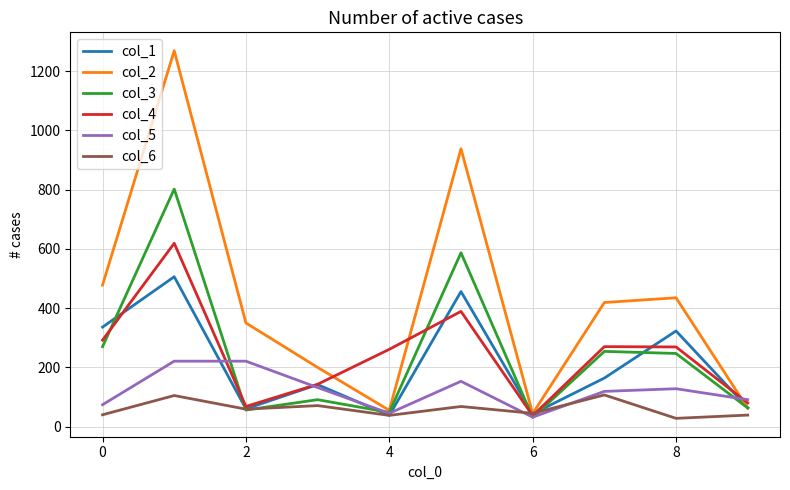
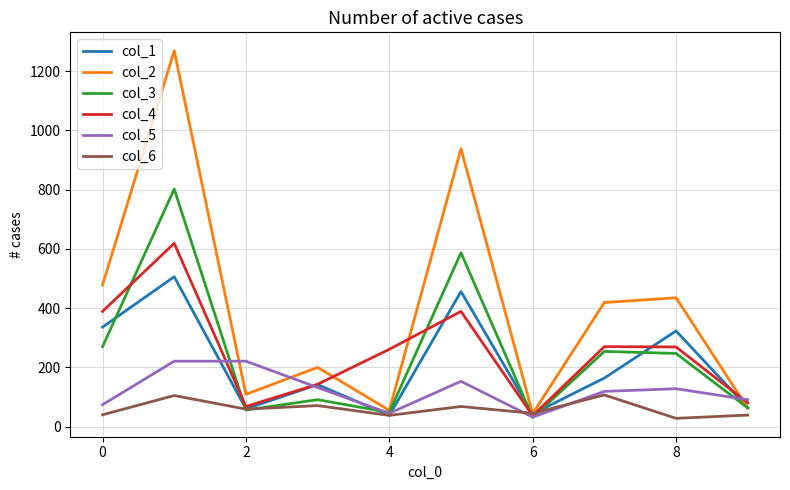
  {
    "col_1": {
      "0": 340,
      "8": 320
    },
    "col_2": {
      "0": 480,
-     "2": 350,
+     "2": 110,
      "8": 440
    },
    "col_3": {
      "0": 270,
      "8": 250
    },
    "col_4": {
-     "0": 290,
+     "0": 390,
      "4": 260,
      "8": 270
    },
    "col_5": {
      "0": 70,
      "2": 220,
      "8": 130
    },
    "col_6": {
      "0": 40,
      "8": 30
    }
  }
